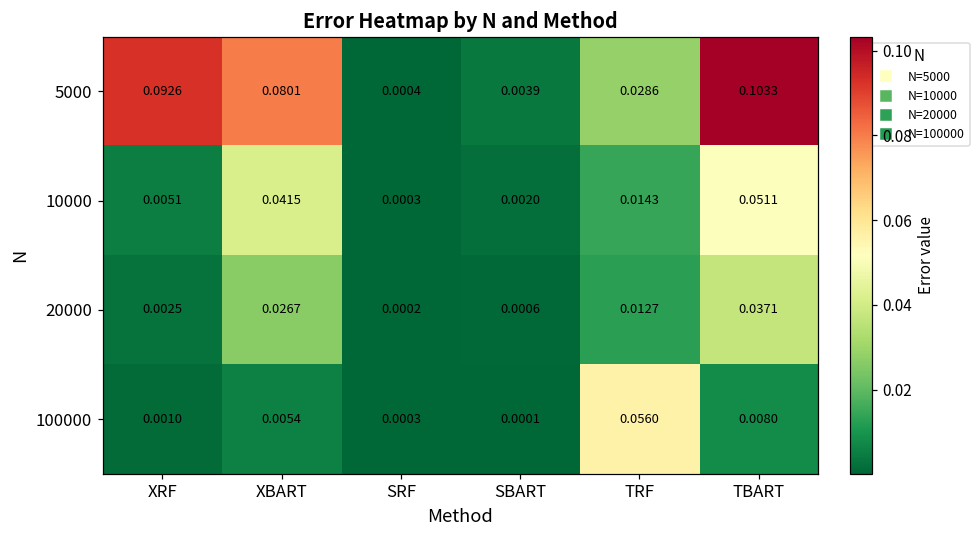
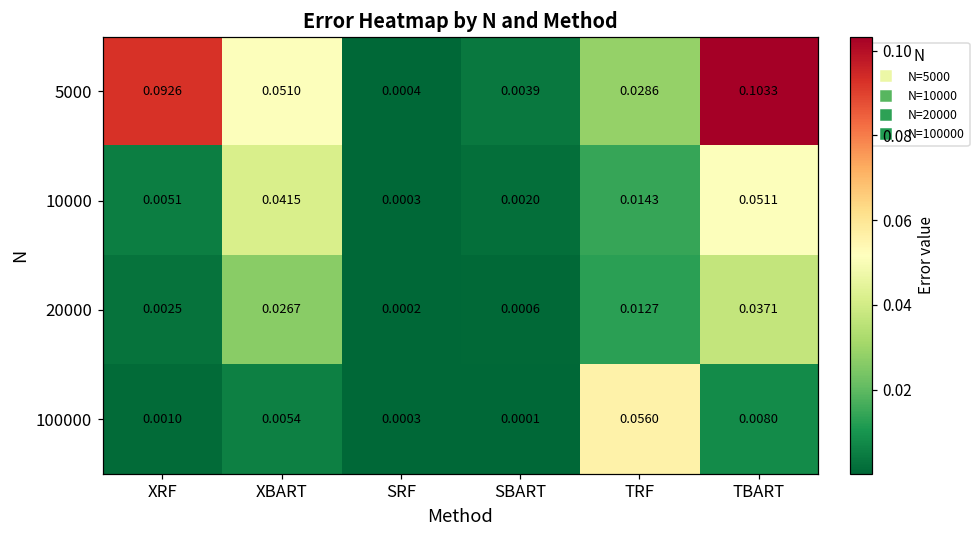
  {
    "5000": {
      "XRF": 0.0926,
-     "XBART": 0.0801,
+     "XBART": 0.0510,
      "SRF": 0.0004,
      "SBART": 0.0039,
      "TRF": 0.0286,
      "TBART": 0.1033
    },
    "10000": {
      "XRF": 0.0051,
      "XBART": 0.0415,
      "SRF": 0.0003,
      "SBART": 0.0020,
      "TRF": 0.0143,
      "TBART": 0.0511
    },
    "20000": {
      "XRF": 0.0025,
      "XBART": 0.0267,
      "SRF": 0.0002,
      "SBART": 0.0006,
      "TRF": 0.0127,
      "TBART": 0.0371
    },
    "100000": {
      "XRF": 0.0010,
      "XBART": 0.0054,
      "SRF": 0.0003,
      "SBART": 0.0001,
      "TRF": 0.0560,
      "TBART": 0.0080
    }
  }
